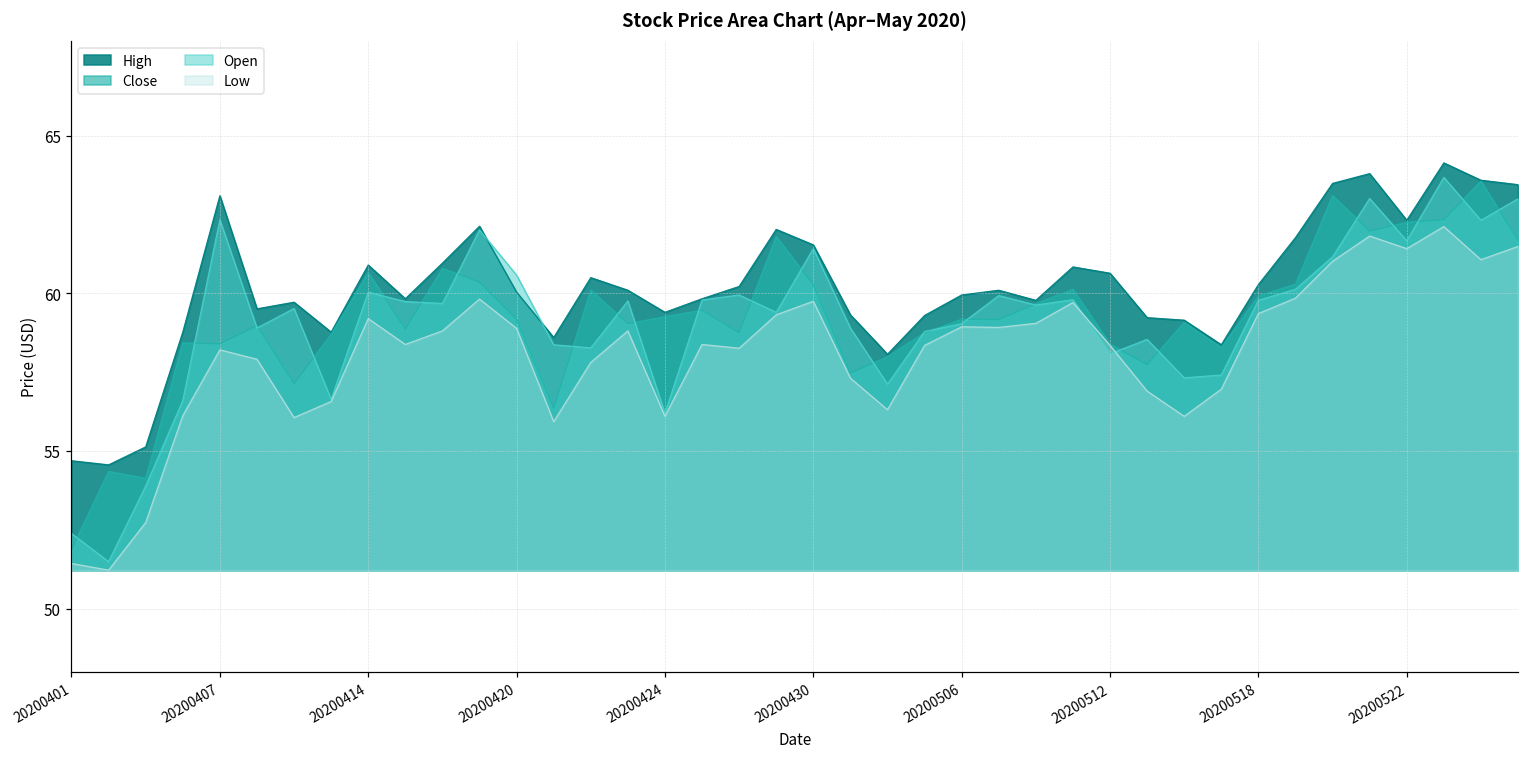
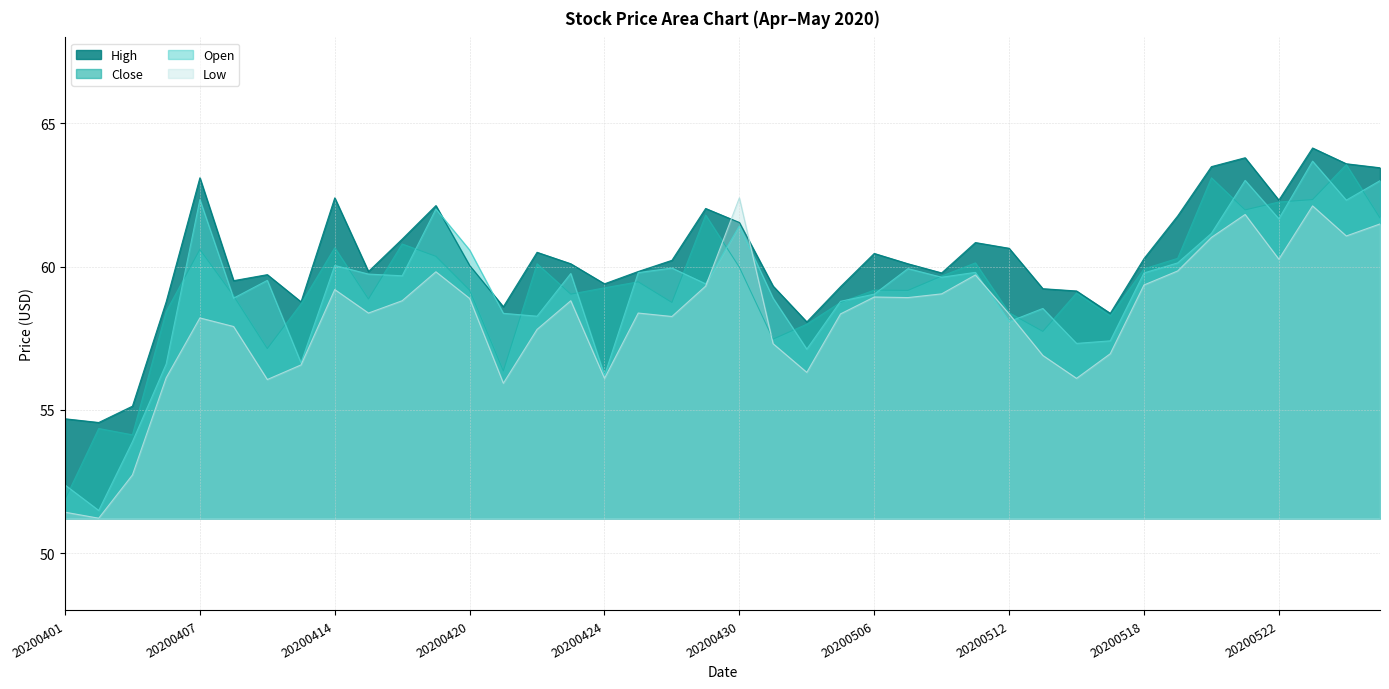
  {
    "High": {
      "20200401": 54.7,
      "20200407": 63.1,
-     "20200414": 60.9,
+     "20200414": 62.4,
      "20200420": 60.0,
      "20200424": 59.4,
      "20200430": 61.5,
-     "20200506": 60.0,
+     "20200506": 60.5,
      "20200512": 60.6,
      "20200518": 60.3
    },
    "Close": {
      "20200401": 51.9,
-     "20200407": 58.4,
+     "20200407": 60.6,
      "20200414": 60.7,
      "20200420": 59.2,
      "20200424": 59.3,
-     "20200430": 60.3,
+     "20200430": 60.0,
      "20200506": 59.2,
      "20200518": 59.9
    },
    "Open": {
      "20200401": 52.4,
      "20200407": 62.3,
      "20200414": 60.0,
      "20200420": 60.6,
      "20200424": 56.2,
      "20200430": 61.4,
      "20200506": 59.0,
      "20200512": 58.1,
      "20200518": 59.8,
      "20200522": 61.7
    },
    "Low": {
      "20200401": 51.4,
      "20200407": 58.2,
      "20200414": 59.2,
      "20200420": 58.9,
      "20200424": 56.1,
-     "20200430": 59.8,
+     "20200430": 62.4,
      "20200506": 58.9,
      "20200518": 59.4,
-     "20200522": 61.4
+     "20200522": 60.3
    }
  }
